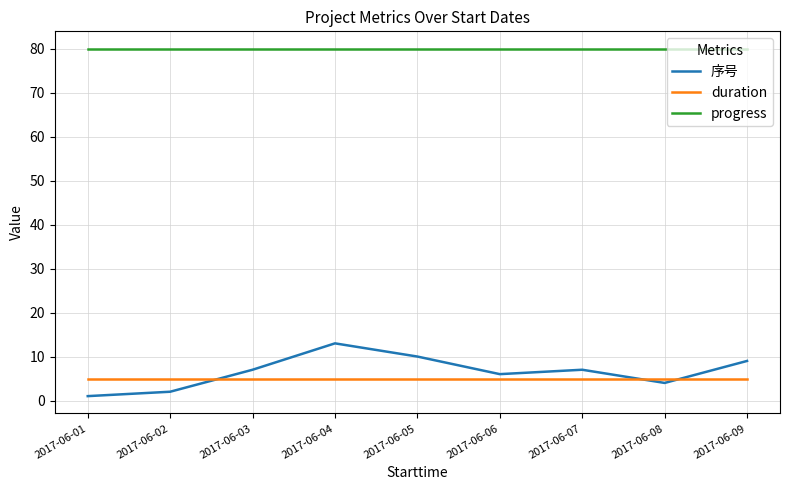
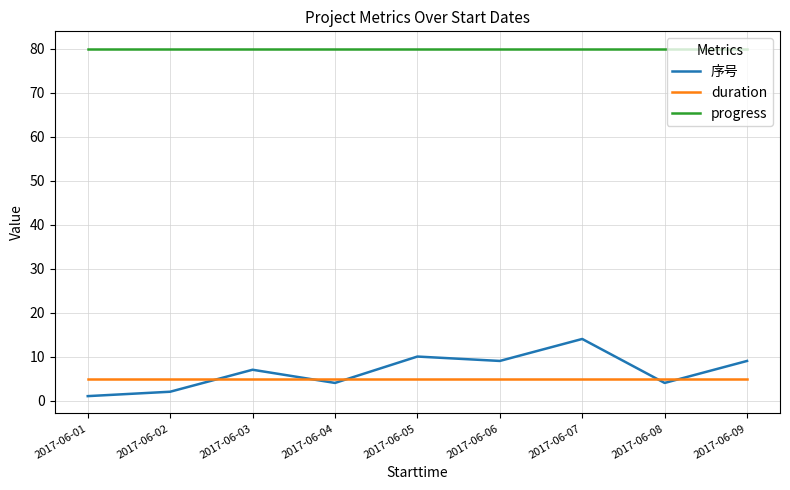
  {
    "序号": {
      "2017-06-01": 1,
      "2017-06-02": 2,
      "2017-06-03": 7,
-     "2017-06-04": 13,
+     "2017-06-04": 4,
      "2017-06-05": 10,
-     "2017-06-06": 6,
-     "2017-06-07": 7,
+     "2017-06-06": 9,
+     "2017-06-07": 14,
      "2017-06-08": 4,
      "2017-06-09": 9
    },
    "duration": {
      "2017-06-01": 5,
      "2017-06-02": 5,
      "2017-06-03": 5,
      "2017-06-04": 5,
      "2017-06-05": 5,
      "2017-06-06": 5,
      "2017-06-07": 5,
      "2017-06-08": 5,
      "2017-06-09": 5
    },
    "progress": {
      "2017-06-01": 80,
      "2017-06-02": 80,
      "2017-06-03": 80,
      "2017-06-04": 80,
      "2017-06-05": 80,
      "2017-06-06": 80,
      "2017-06-07": 80,
      "2017-06-08": 80
    }
  }
